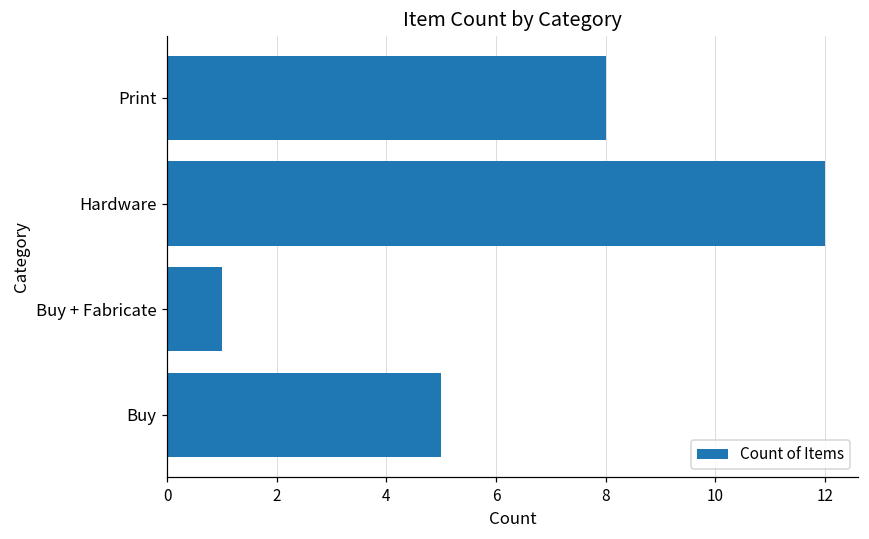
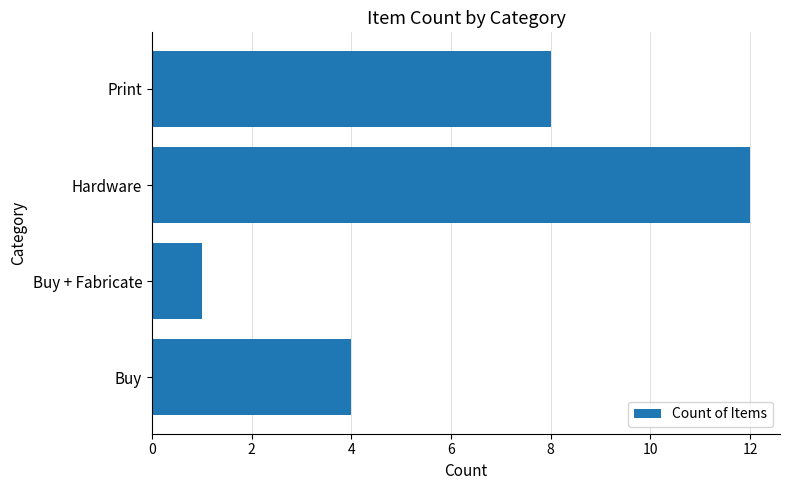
  {
    "Print": 8,
    "Hardware": 12,
    "Buy + Fabricate": 1,
-   "Buy": 5
+   "Buy": 4
  }
